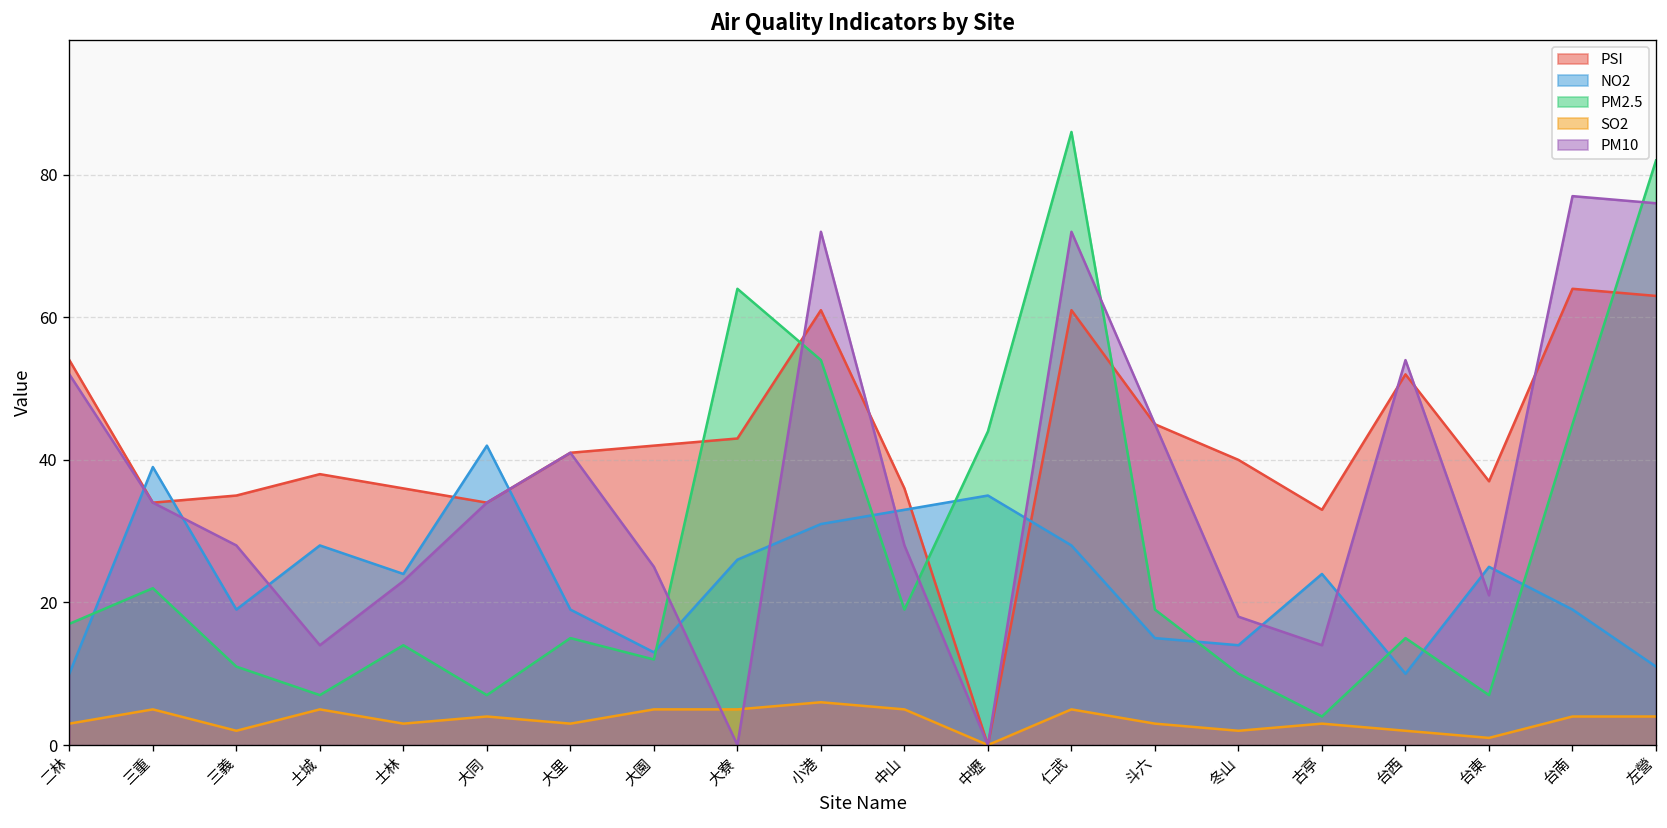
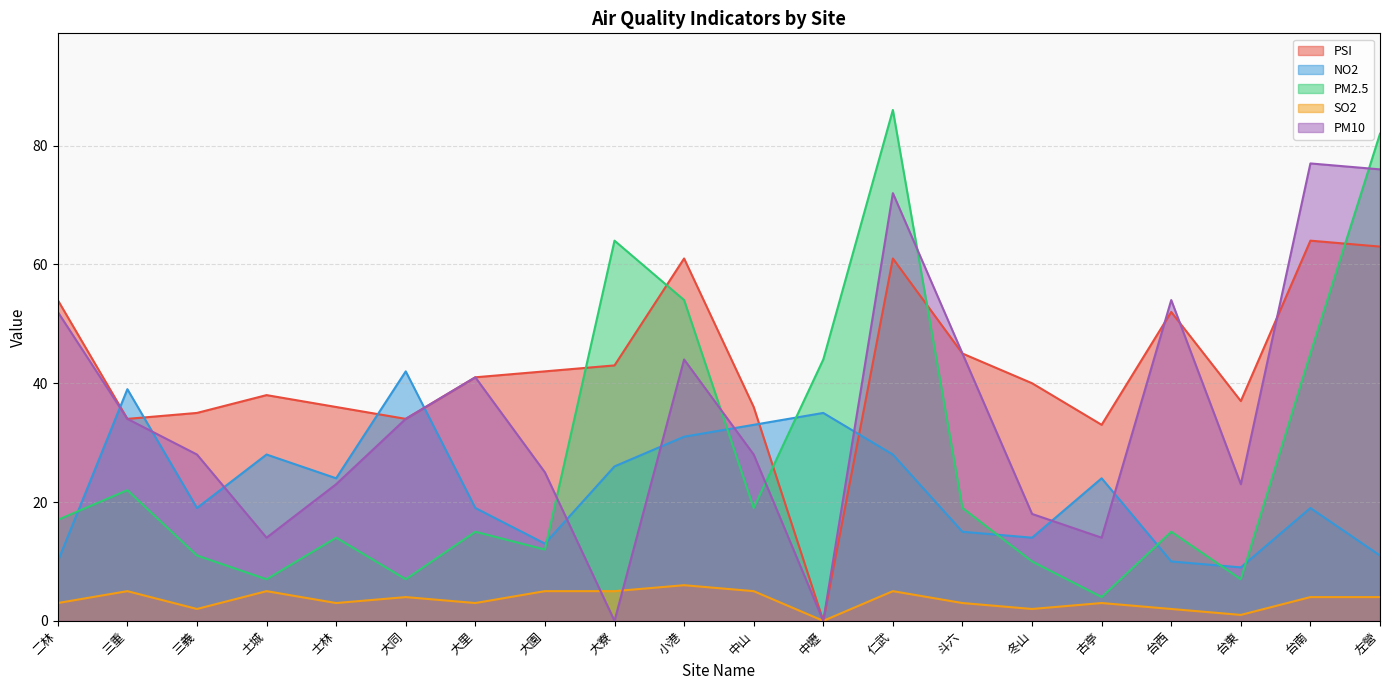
  {
    "PSI": {
      "二林": 54,
      "三義": 35,
      "土城": 38,
      "士林": 36,
      "大園": 42,
      "大寮": 43,
      "小港": 61,
      "中山": 36,
      "仁武": 61,
      "冬山": 40,
      "古亭": 33,
      "台西": 52,
      "台東": 37,
      "台南": 64,
      "左營": 63
    },
    "NO2": {
      "二林": 10,
      "三重": 39,
      "三義": 19,
      "土城": 28,
      "士林": 24,
      "大同": 42,
      "大里": 19,
      "大園": 13,
      "大寮": 26,
      "小港": 31,
      "中山": 33,
      "中壢": 35,
      "仁武": 28,
      "斗六": 15,
      "冬山": 14,
      "古亭": 24,
      "台西": 10,
-     "台東": 25,
+     "台東": 9,
      "台南": 19,
      "左營": 11
    },
    "PM2.5": {
      "二林": 17,
      "三重": 22,
      "三義": 11,
      "土城": 7,
      "士林": 14,
      "大同": 7,
      "大里": 15,
      "大園": 12,
      "大寮": 64,
      "小港": 54,
      "中山": 19,
      "中壢": 44,
      "仁武": 86,
      "斗六": 19,
      "冬山": 10,
      "古亭": 4,
      "台西": 15,
      "台東": 7,
      "台南": 45,
      "左營": 82
    },
    "SO2": {
      "二林": 3,
      "三重": 5,
      "三義": 2,
      "土城": 5,
      "士林": 3,
      "大同": 4,
      "大里": 3,
      "大園": 5,
      "大寮": 5,
      "小港": 6,
      "中山": 5,
      "仁武": 5,
      "斗六": 3,
      "冬山": 2,
      "古亭": 3,
      "台西": 2,
      "台東": 1,
      "台南": 4,
      "左營": 4
    },
    "PM10": {
      "二林": 52,
      "三義": 28,
      "土城": 14,
      "士林": 23,
      "大園": 25,
      "大寮": 0,
-     "小港": 72,
+     "小港": 44,
      "中山": 28,
      "仁武": 72,
      "冬山": 18,
      "古亭": 14,
      "台西": 54,
-     "台東": 21,
+     "台東": 23,
      "台南": 77,
      "左營": 76
    }
  }
